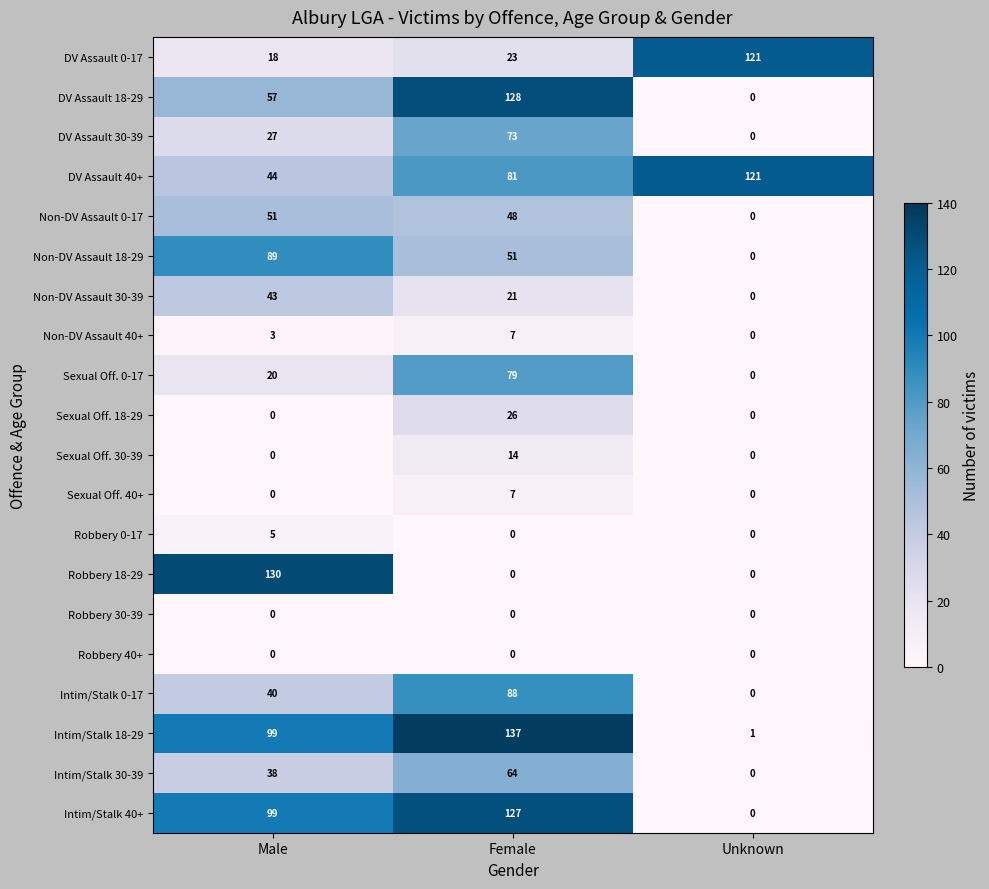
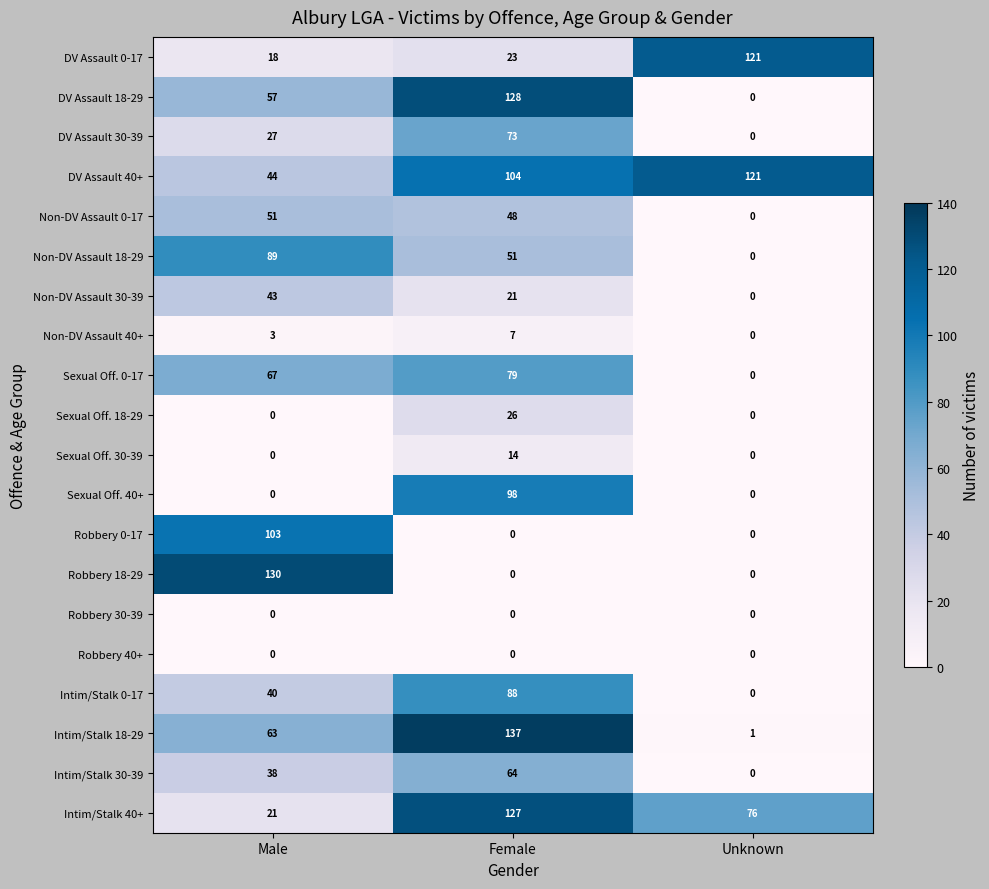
  {
    "DV Assault 0-17": {
      "Male": 18,
      "Female": 23,
      "Unknown": 121
    },
    "DV Assault 18-29": {
      "Male": 57,
      "Female": 128,
      "Unknown": 0
    },
    "DV Assault 30-39": {
      "Male": 27,
      "Female": 73,
      "Unknown": 0
    },
    "DV Assault 40+": {
      "Male": 44,
-     "Female": 81,
+     "Female": 104,
      "Unknown": 121
    },
    "Non-DV Assault 0-17": {
      "Male": 51,
      "Female": 48,
      "Unknown": 0
    },
    "Non-DV Assault 18-29": {
      "Male": 89,
      "Female": 51,
      "Unknown": 0
    },
    "Non-DV Assault 30-39": {
      "Male": 43,
      "Female": 21,
      "Unknown": 0
    },
    "Non-DV Assault 40+": {
      "Male": 3,
      "Female": 7,
      "Unknown": 0
    },
    "Sexual Off. 0-17": {
-     "Male": 20,
+     "Male": 67,
      "Female": 79,
      "Unknown": 0
    },
    "Sexual Off. 18-29": {
      "Male": 0,
      "Female": 26,
      "Unknown": 0
    },
    "Sexual Off. 30-39": {
      "Male": 0,
      "Female": 14,
      "Unknown": 0
    },
    "Sexual Off. 40+": {
      "Male": 0,
-     "Female": 7,
+     "Female": 98,
      "Unknown": 0
    },
    "Robbery 0-17": {
-     "Male": 5,
+     "Male": 103,
      "Female": 0,
      "Unknown": 0
    },
    "Robbery 18-29": {
      "Male": 130,
      "Female": 0,
      "Unknown": 0
    },
    "Robbery 30-39": {
      "Male": 0,
      "Female": 0,
      "Unknown": 0
    },
    "Robbery 40+": {
      "Male": 0,
      "Female": 0,
      "Unknown": 0
    },
    "Intim/Stalk 0-17": {
      "Male": 40,
      "Female": 88,
      "Unknown": 0
    },
    "Intim/Stalk 18-29": {
-     "Male": 99,
+     "Male": 63,
      "Female": 137,
      "Unknown": 1
    },
    "Intim/Stalk 30-39": {
      "Male": 38,
      "Female": 64,
      "Unknown": 0
    },
    "Intim/Stalk 40+": {
-     "Male": 99,
+     "Male": 21,
      "Female": 127,
-     "Unknown": 0
+     "Unknown": 76
    }
  }
